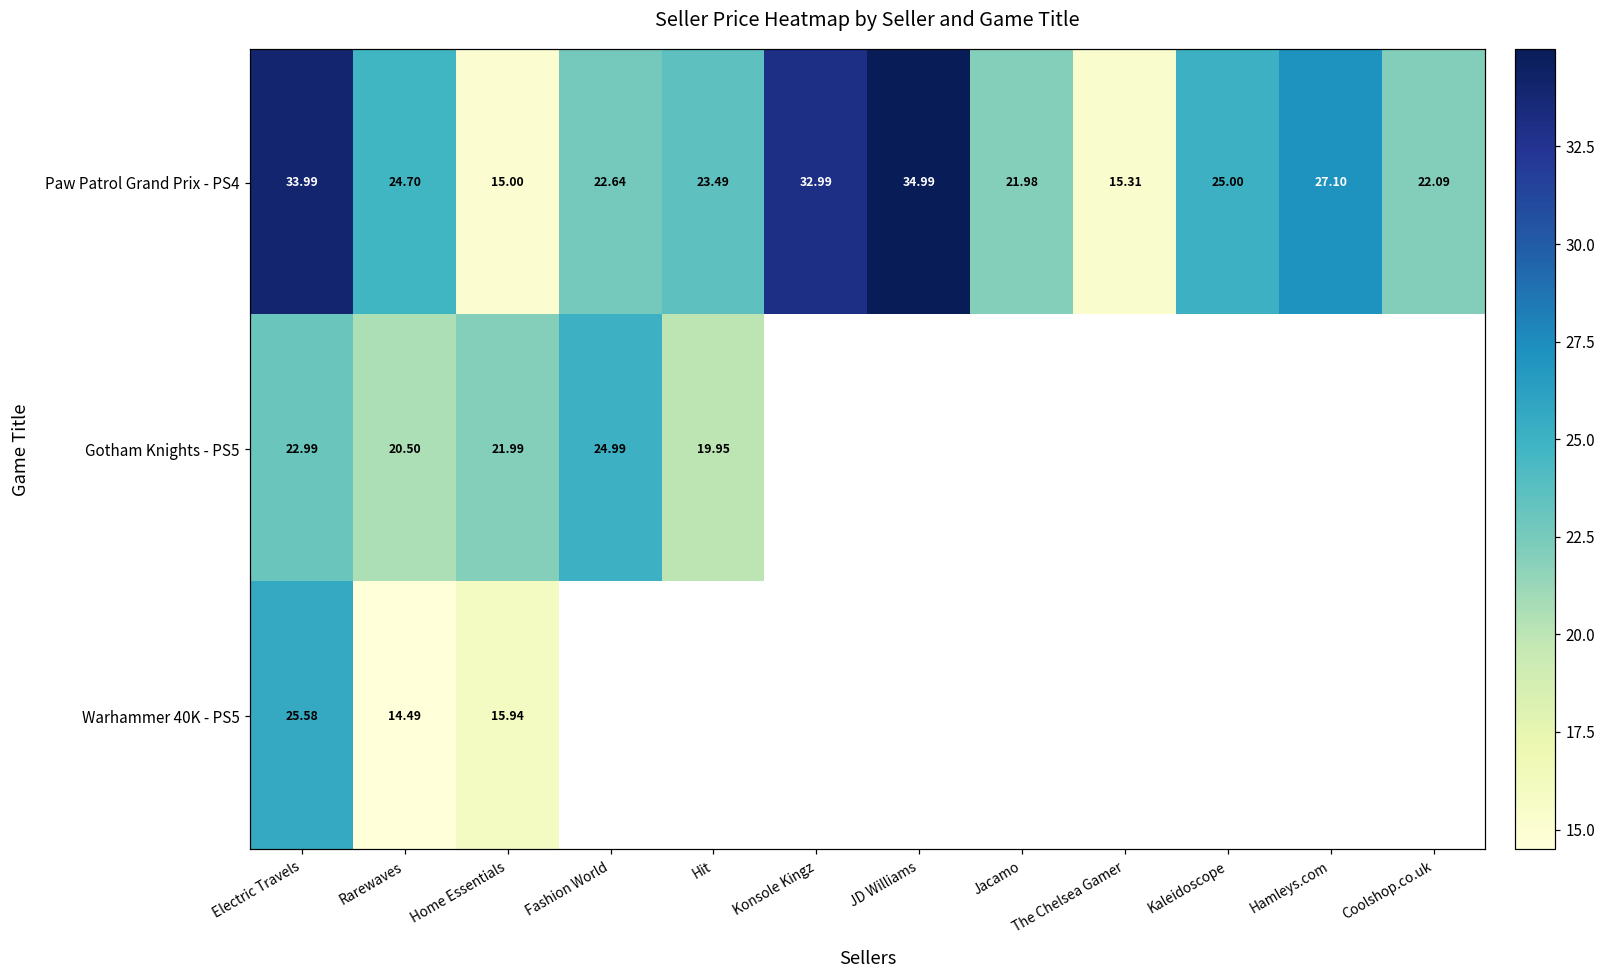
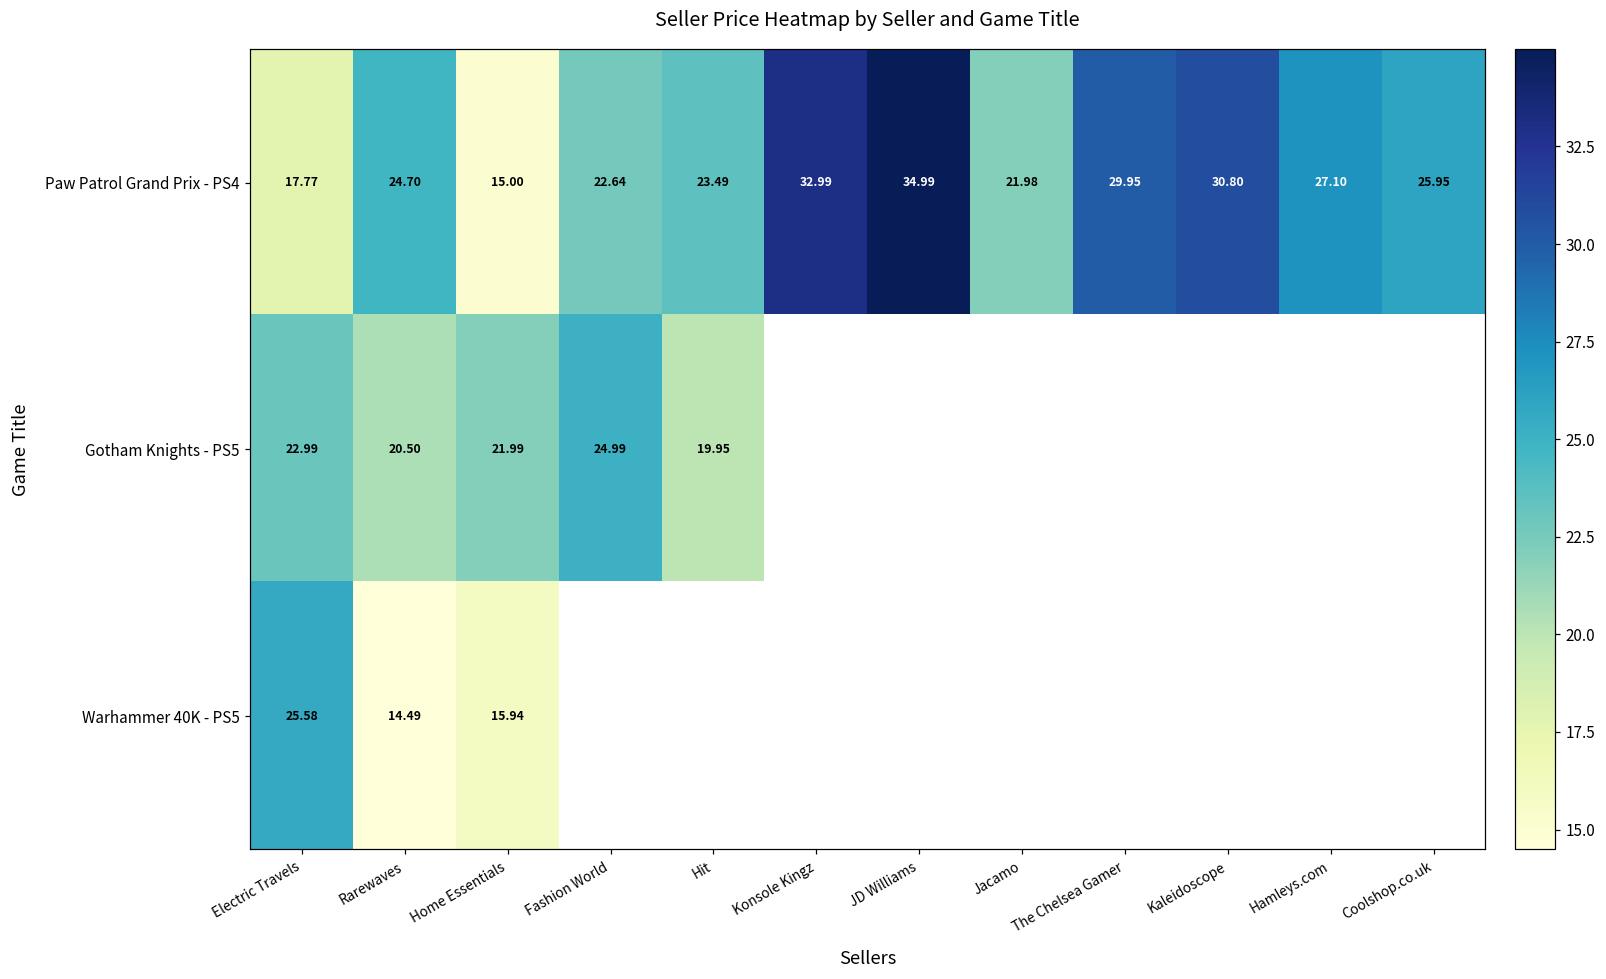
  {
    "Paw Patrol Grand Prix - PS4": {
-     "Electric Travels": 33.99,
+     "Electric Travels": 17.77,
      "Rarewaves": 24.70,
      "Home Essentials": 15.00,
      "Fashion World": 22.64,
      "Hit": 23.49,
      "Konsole Kingz": 32.99,
      "JD Williams": 34.99,
      "Jacamo": 21.98,
-     "The Chelsea Gamer": 15.31,
-     "Kaleidoscope": 25.00,
+     "The Chelsea Gamer": 29.95,
+     "Kaleidoscope": 30.80,
      "Hamleys.com": 27.10,
-     "Coolshop.co.uk": 22.09
+     "Coolshop.co.uk": 25.95
    },
    "Gotham Knights - PS5": {
      "Electric Travels": 22.99,
      "Rarewaves": 20.50,
      "Home Essentials": 21.99,
      "Fashion World": 24.99,
      "Hit": 19.95
    },
    "Warhammer 40K - PS5": {
      "Electric Travels": 25.58,
      "Rarewaves": 14.49,
      "Home Essentials": 15.94
    }
  }
